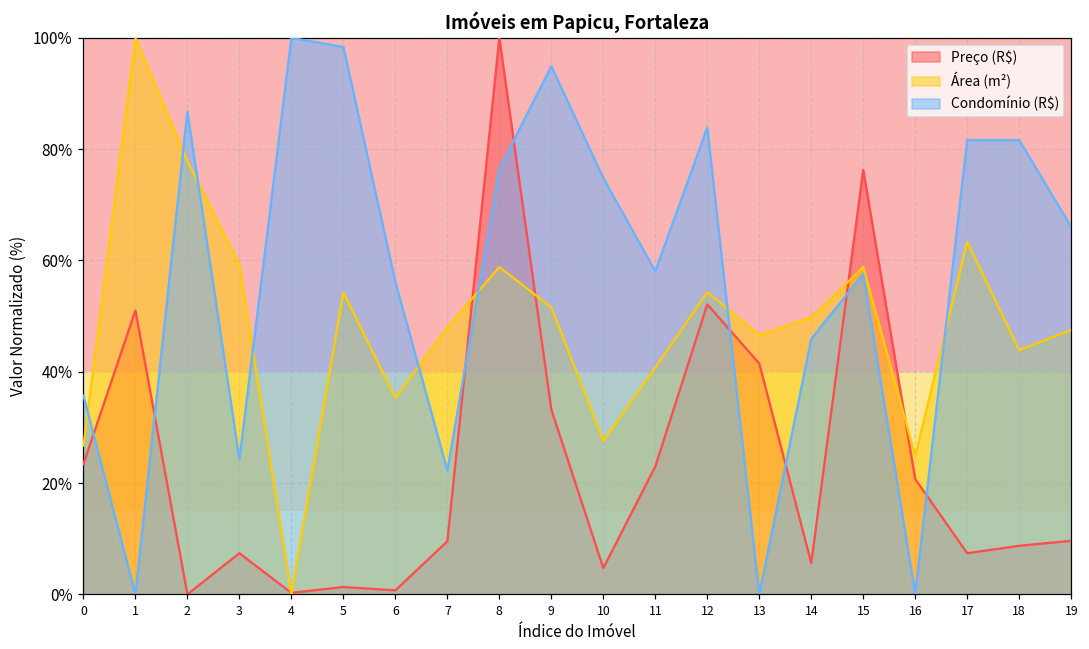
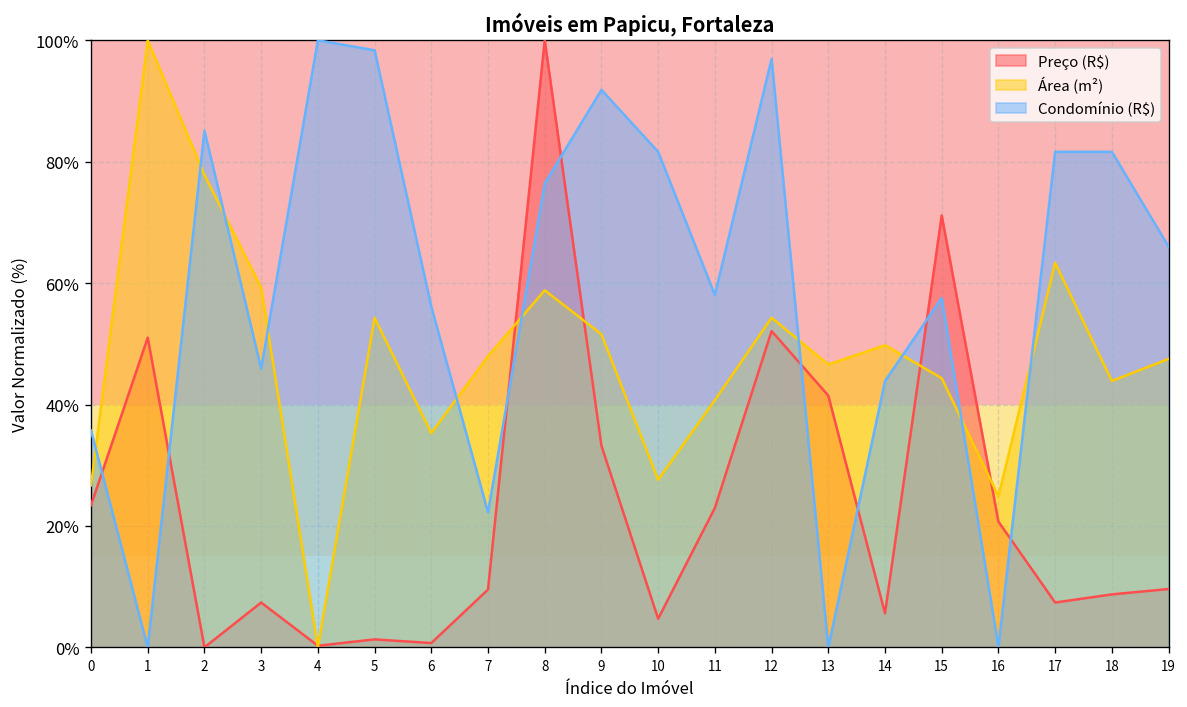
  {
    "Preço (R$)": {
      "0": "23%",
      "1": "51%",
      "2": "0%",
      "3": "7%",
      "5": "1%",
      "6": "1%",
      "7": "10%",
      "8": "100%",
      "9": "33%",
      "10": "5%",
      "11": "23%",
      "12": "52%",
      "13": "41%",
      "14": "6%",
-     "15": "76%",
+     "15": "71%",
      "16": "21%",
      "17": "7%",
      "18": "9%",
      "19": "10%"
    },
    "Área (m²)": {
      "0": "27%",
      "1": "100%",
      "2": "78%",
      "3": "59%",
      "5": "54%",
      "6": "35%",
      "7": "48%",
      "8": "59%",
      "9": "52%",
      "10": "28%",
      "11": "41%",
      "12": "54%",
      "13": "47%",
      "14": "50%",
-     "15": "59%",
+     "15": "44%",
      "16": "25%",
      "17": "63%",
      "18": "44%",
      "19": "48%"
    },
    "Condomínio (R$)": {
      "0": "36%",
      "1": "0%",
-     "2": "87%",
-     "3": "24%",
+     "2": "85%",
+     "3": "46%",
      "4": "100%",
      "5": "98%",
      "6": "56%",
      "7": "22%",
      "8": "76%",
-     "9": "95%",
-     "10": "75%",
+     "9": "92%",
+     "10": "82%",
      "11": "58%",
-     "12": "84%",
+     "12": "97%",
      "13": "0%",
-     "14": "46%",
+     "14": "44%",
      "15": "58%",
      "16": "0%",
      "17": "82%",
      "18": "82%",
      "19": "66%"
    }
  }
